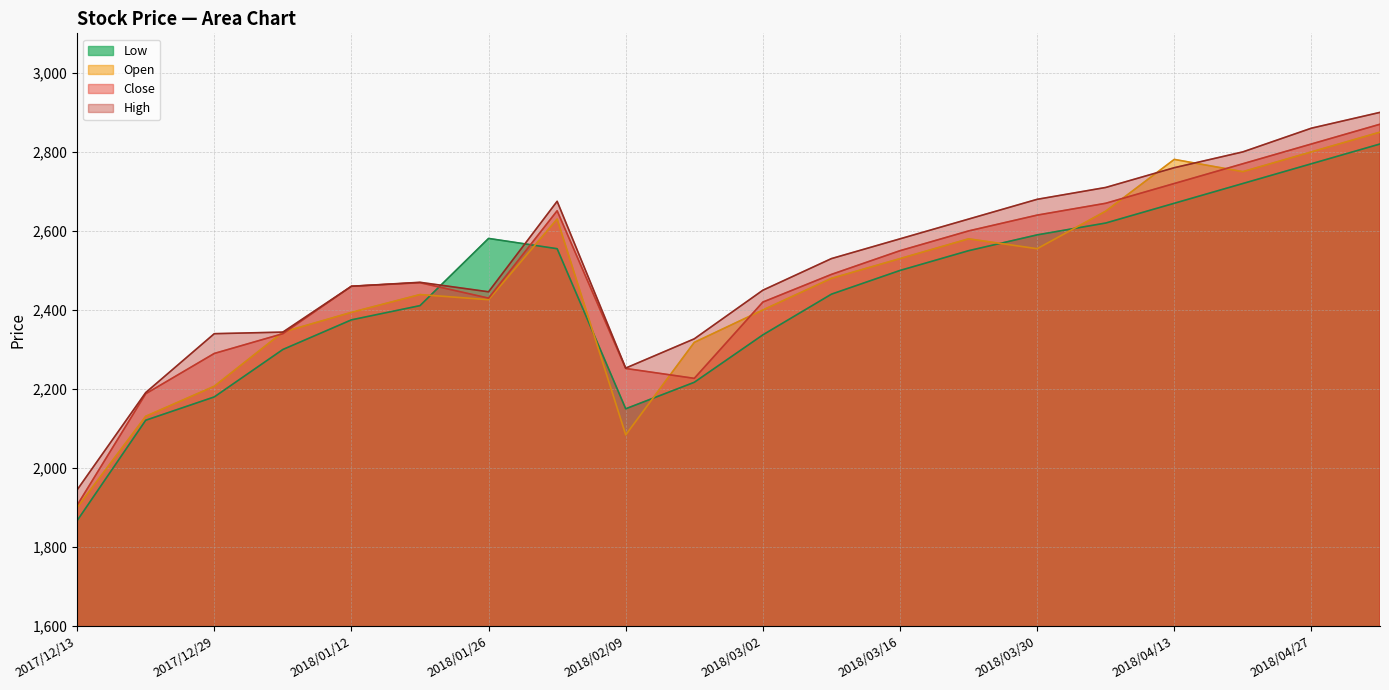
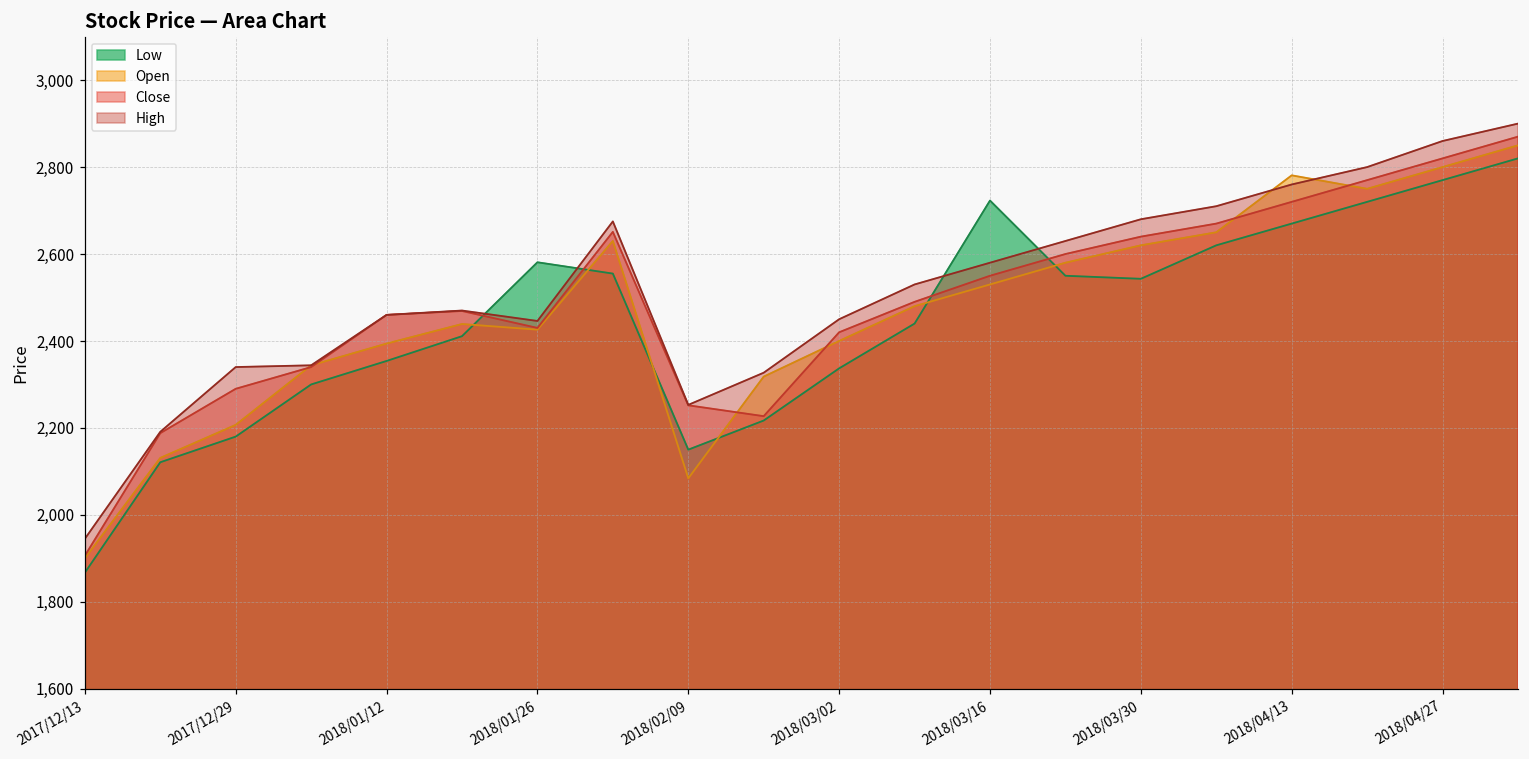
  {
    "Low": {
      "2017/12/13": "1,870",
      "2017/12/29": "2,180",
-     "2018/01/12": "2,380",
+     "2018/01/12": "2,350",
      "2018/01/26": "2,580",
      "2018/02/09": "2,150",
      "2018/03/02": "2,340",
-     "2018/03/16": "2,500",
-     "2018/03/30": "2,590",
+     "2018/03/16": "2,720",
+     "2018/03/30": "2,540",
      "2018/04/13": "2,670",
      "2018/04/27": "2,770"
    },
    "Open": {
      "2017/12/29": "2,210",
      "2018/01/12": "2,390",
      "2018/02/09": "2,080",
      "2018/03/02": "2,400",
      "2018/03/16": "2,530",
-     "2018/03/30": "2,560",
+     "2018/03/30": "2,620",
      "2018/04/13": "2,780",
      "2018/04/27": "2,800"
    }
  }
